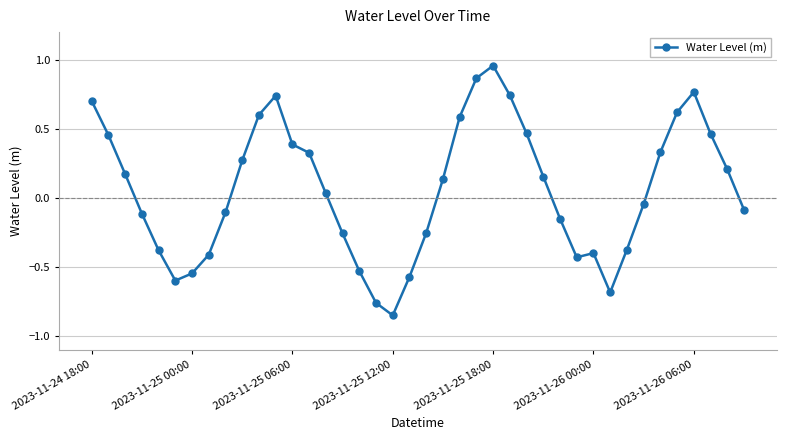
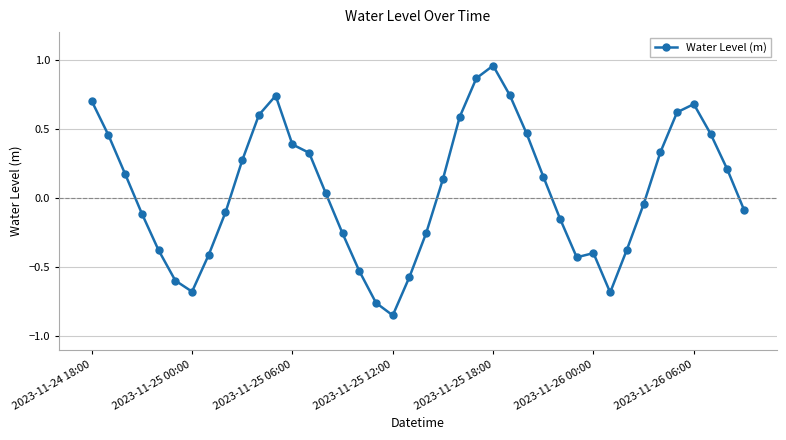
  {
    "2023-11-24 18:00": 0.70,
-   "2023-11-25 00:00": -0.55,
+   "2023-11-25 00:00": -0.68,
    "2023-11-25 06:00": 0.39,
    "2023-11-25 12:00": -0.85,
    "2023-11-25 18:00": 0.96,
    "2023-11-26 00:00": -0.40,
-   "2023-11-26 06:00": 0.77
+   "2023-11-26 06:00": 0.68
  }
